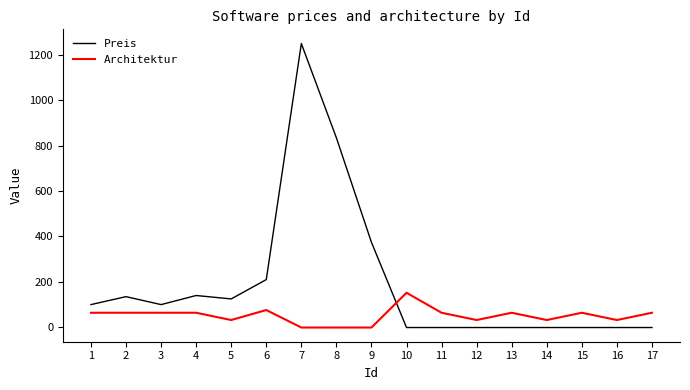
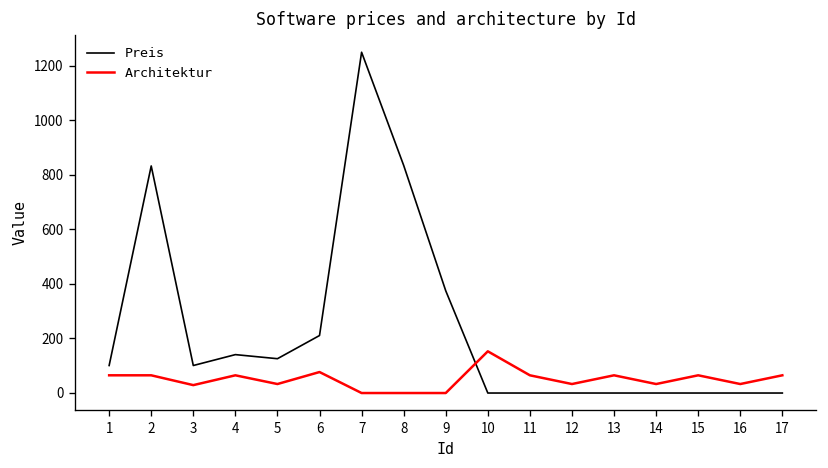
  {
    "Preis": {
      "1": 100,
-     "2": 130,
+     "2": 830,
      "3": 100,
      "4": 140,
      "5": 120,
      "6": 210,
      "7": 1250,
      "8": 830,
      "9": 370,
      "10": 0,
      "11": 0,
      "12": 0,
      "13": 0,
      "14": 0,
      "15": 0,
      "16": 0,
      "17": 0
    },
    "Architektur": {
      "1": 60,
      "2": 60,
-     "3": 60,
+     "3": 30,
      "4": 60,
      "5": 30,
      "6": 80,
      "7": 0,
      "8": 0,
      "9": 0,
      "10": 150,
      "11": 60,
      "12": 30,
      "13": 60,
      "14": 30,
      "15": 60,
      "16": 30,
      "17": 60
    }
  }
